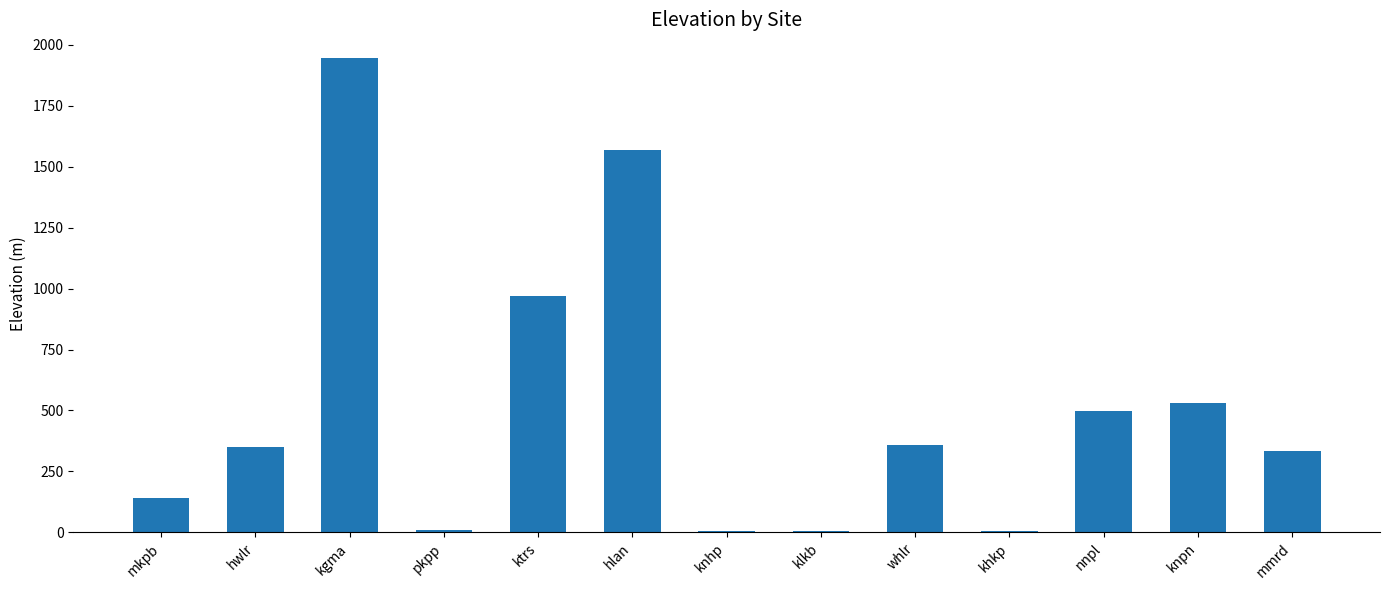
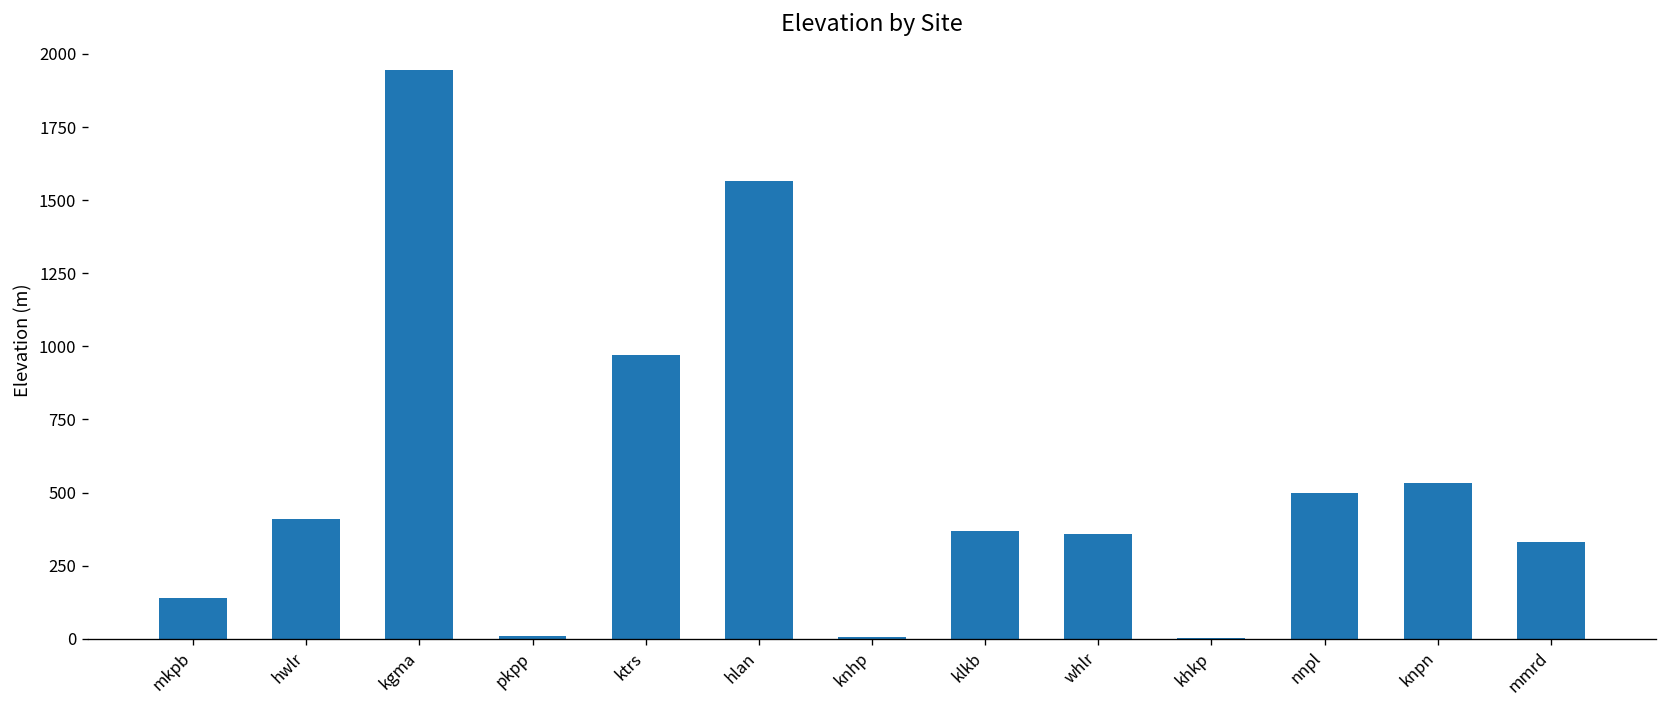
  {
    "mkpb": 140,
-   "hwlr": 350,
+   "hwlr": 410,
    "kgma": 1950,
    "ktrs": 970,
    "hlan": 1570,
-   "klkb": 0,
+   "klkb": 370,
    "whlr": 360,
    "nnpl": 500,
    "knpn": 530,
    "mmrd": 330
  }
